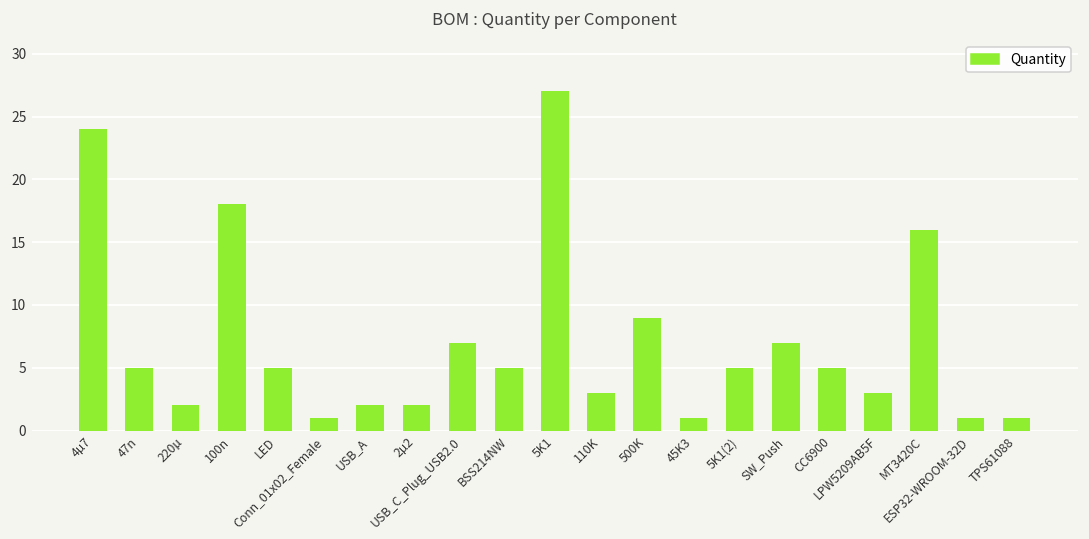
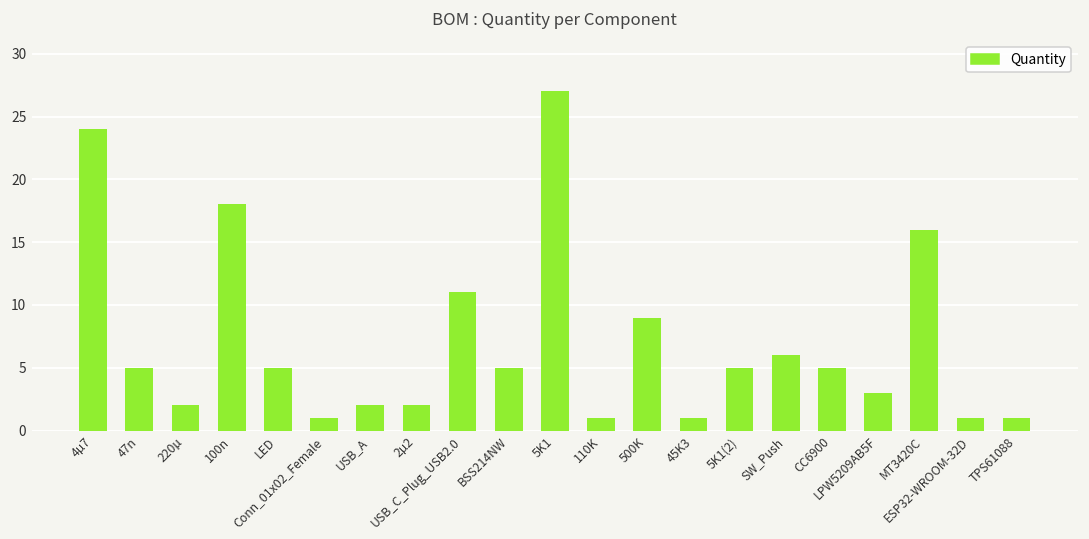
  {
    "4µ7": 24,
    "47n": 5,
    "220µ": 2,
    "100n": 18,
    "LED": 5,
    "Conn_01x02_Female": 1,
    "USB_A": 2,
    "2µ2": 2,
-   "USB_C_Plug_USB2.0": 7,
+   "USB_C_Plug_USB2.0": 11,
    "BSS214NW": 5,
    "5K1": 27,
-   "110K": 3,
+   "110K": 1,
    "500K": 9,
    "45K3": 1,
    "5K1(2)": 5,
-   "SW_Push": 7,
+   "SW_Push": 6,
    "CC6900": 5,
    "LPW5209AB5F": 3,
    "MT3420C": 16,
    "ESP32-WROOM-32D": 1,
    "TPS61088": 1
  }
